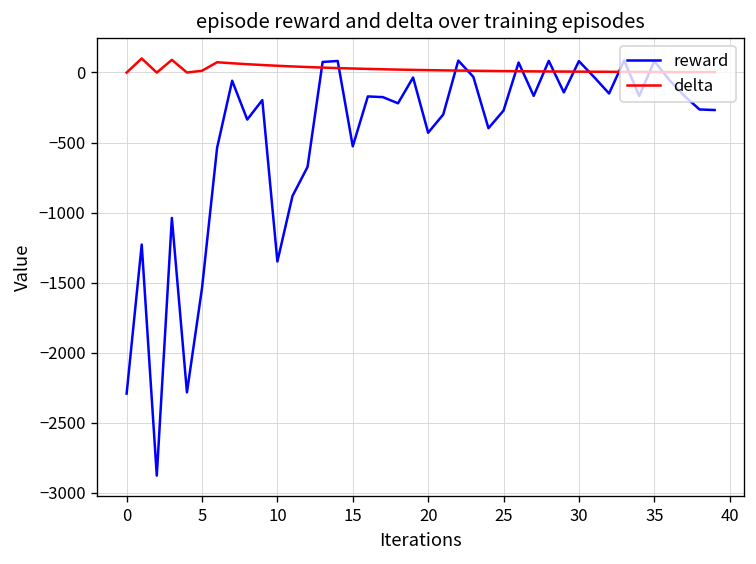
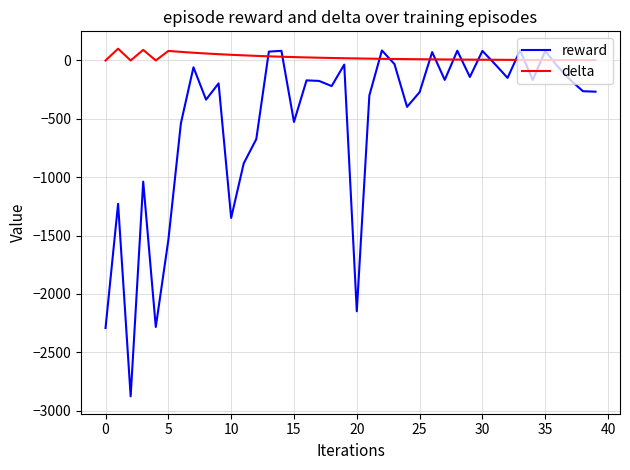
  {
    "reward": {
      "0": -2290,
      "5": -1540,
      "10": -1350,
      "15": -530,
-     "20": -430,
+     "20": -2150,
      "25": -270,
      "30": 80
    },
    "delta": {
      "0": 0,
-     "5": 10,
+     "5": 80,
      "10": 50,
      "15": 30,
      "20": 20,
      "25": 10,
      "30": 10
    }
  }
